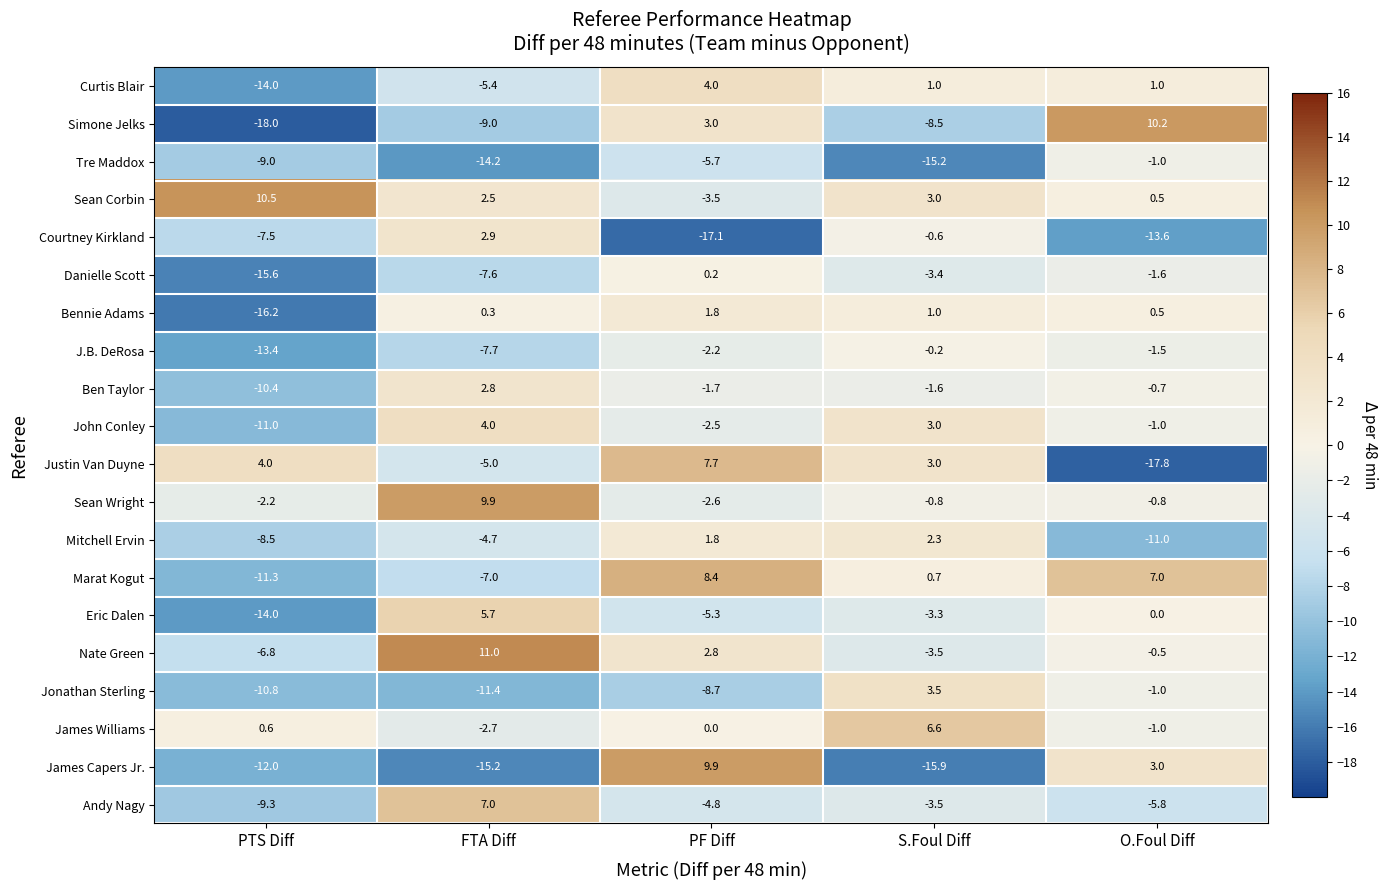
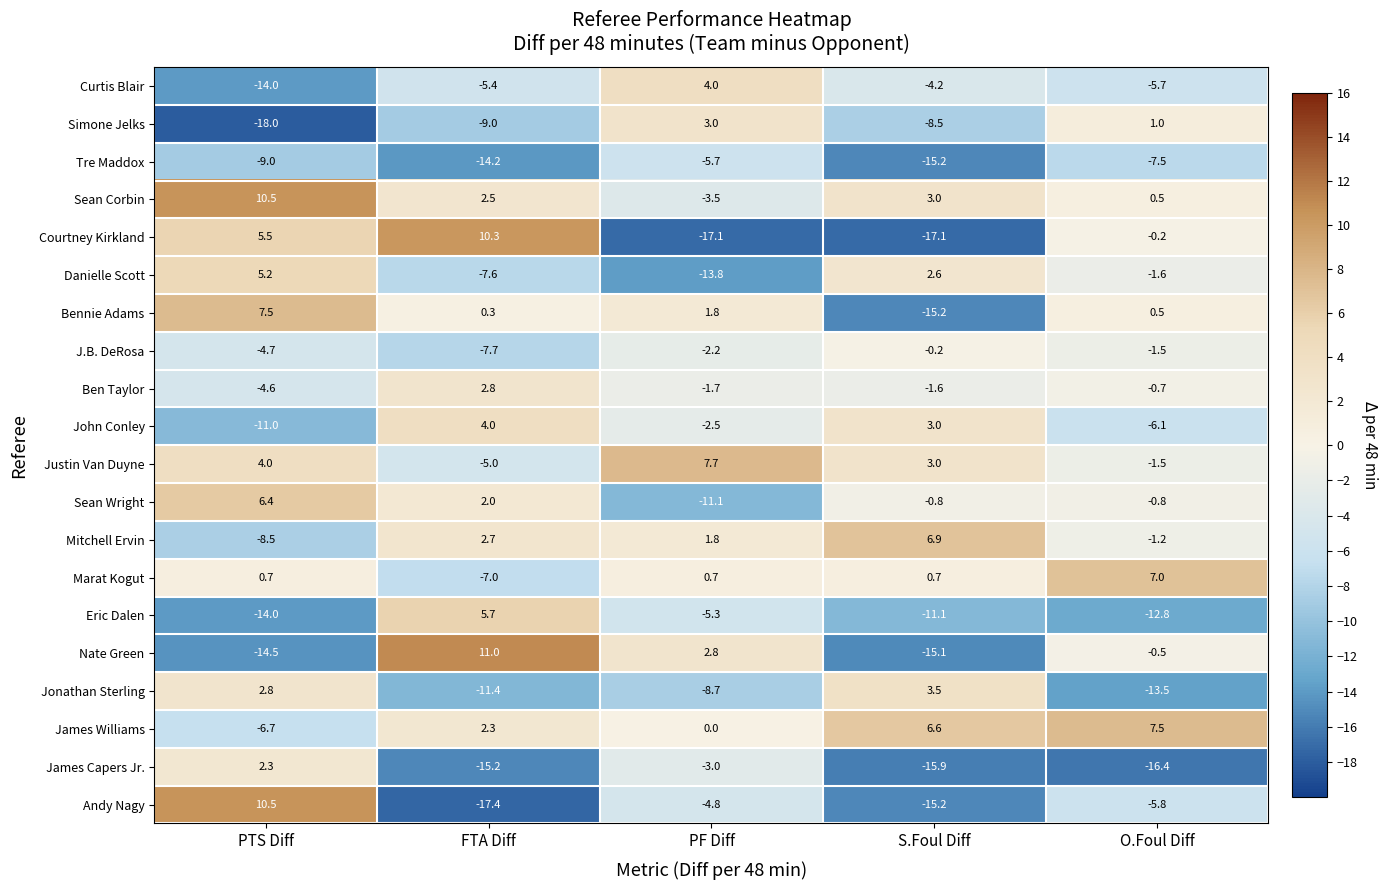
  {
    "Curtis Blair": {
      "PTS Diff": -14.0,
      "FTA Diff": -5.4,
      "PF Diff": 4.0,
-     "S.Foul Diff": 1.0,
-     "O.Foul Diff": 1.0
+     "S.Foul Diff": -4.2,
+     "O.Foul Diff": -5.7
    },
    "Simone Jelks": {
      "PTS Diff": -18.0,
      "FTA Diff": -9.0,
      "PF Diff": 3.0,
      "S.Foul Diff": -8.5,
-     "O.Foul Diff": 10.2
+     "O.Foul Diff": 1.0
    },
    "Tre Maddox": {
      "PTS Diff": -9.0,
      "FTA Diff": -14.2,
      "PF Diff": -5.7,
      "S.Foul Diff": -15.2,
-     "O.Foul Diff": -1.0
+     "O.Foul Diff": -7.5
    },
    "Sean Corbin": {
      "PTS Diff": 10.5,
      "FTA Diff": 2.5,
      "PF Diff": -3.5,
      "S.Foul Diff": 3.0,
      "O.Foul Diff": 0.5
    },
    "Courtney Kirkland": {
-     "PTS Diff": -7.5,
-     "FTA Diff": 2.9,
+     "PTS Diff": 5.5,
+     "FTA Diff": 10.3,
      "PF Diff": -17.1,
-     "S.Foul Diff": -0.6,
-     "O.Foul Diff": -13.6
+     "S.Foul Diff": -17.1,
+     "O.Foul Diff": -0.2
    },
    "Danielle Scott": {
-     "PTS Diff": -15.6,
+     "PTS Diff": 5.2,
      "FTA Diff": -7.6,
-     "PF Diff": 0.2,
-     "S.Foul Diff": -3.4,
+     "PF Diff": -13.8,
+     "S.Foul Diff": 2.6,
      "O.Foul Diff": -1.6
    },
    "Bennie Adams": {
-     "PTS Diff": -16.2,
+     "PTS Diff": 7.5,
      "FTA Diff": 0.3,
      "PF Diff": 1.8,
-     "S.Foul Diff": 1.0,
+     "S.Foul Diff": -15.2,
      "O.Foul Diff": 0.5
    },
    "J.B. DeRosa": {
-     "PTS Diff": -13.4,
+     "PTS Diff": -4.7,
      "FTA Diff": -7.7,
      "PF Diff": -2.2,
      "S.Foul Diff": -0.2,
      "O.Foul Diff": -1.5
    },
    "Ben Taylor": {
-     "PTS Diff": -10.4,
+     "PTS Diff": -4.6,
      "FTA Diff": 2.8,
      "PF Diff": -1.7,
      "S.Foul Diff": -1.6,
      "O.Foul Diff": -0.7
    },
    "John Conley": {
      "PTS Diff": -11.0,
      "FTA Diff": 4.0,
      "PF Diff": -2.5,
      "S.Foul Diff": 3.0,
-     "O.Foul Diff": -1.0
+     "O.Foul Diff": -6.1
    },
    "Justin Van Duyne": {
      "PTS Diff": 4.0,
      "FTA Diff": -5.0,
      "PF Diff": 7.7,
      "S.Foul Diff": 3.0,
-     "O.Foul Diff": -17.8
+     "O.Foul Diff": -1.5
    },
    "Sean Wright": {
-     "PTS Diff": -2.2,
-     "FTA Diff": 9.9,
-     "PF Diff": -2.6,
+     "PTS Diff": 6.4,
+     "FTA Diff": 2.0,
+     "PF Diff": -11.1,
      "S.Foul Diff": -0.8,
      "O.Foul Diff": -0.8
    },
    "Mitchell Ervin": {
      "PTS Diff": -8.5,
-     "FTA Diff": -4.7,
+     "FTA Diff": 2.7,
      "PF Diff": 1.8,
-     "S.Foul Diff": 2.3,
-     "O.Foul Diff": -11.0
+     "S.Foul Diff": 6.9,
+     "O.Foul Diff": -1.2
    },
    "Marat Kogut": {
-     "PTS Diff": -11.3,
+     "PTS Diff": 0.7,
      "FTA Diff": -7.0,
-     "PF Diff": 8.4,
+     "PF Diff": 0.7,
      "S.Foul Diff": 0.7,
      "O.Foul Diff": 7.0
    },
    "Eric Dalen": {
      "PTS Diff": -14.0,
      "FTA Diff": 5.7,
      "PF Diff": -5.3,
-     "S.Foul Diff": -3.3,
-     "O.Foul Diff": 0.0
+     "S.Foul Diff": -11.1,
+     "O.Foul Diff": -12.8
    },
    "Nate Green": {
-     "PTS Diff": -6.8,
+     "PTS Diff": -14.5,
      "FTA Diff": 11.0,
      "PF Diff": 2.8,
-     "S.Foul Diff": -3.5,
+     "S.Foul Diff": -15.1,
      "O.Foul Diff": -0.5
    },
    "Jonathan Sterling": {
-     "PTS Diff": -10.8,
+     "PTS Diff": 2.8,
      "FTA Diff": -11.4,
      "PF Diff": -8.7,
      "S.Foul Diff": 3.5,
-     "O.Foul Diff": -1.0
+     "O.Foul Diff": -13.5
    },
    "James Williams": {
-     "PTS Diff": 0.6,
-     "FTA Diff": -2.7,
+     "PTS Diff": -6.7,
+     "FTA Diff": 2.3,
      "PF Diff": 0.0,
      "S.Foul Diff": 6.6,
-     "O.Foul Diff": -1.0
+     "O.Foul Diff": 7.5
    },
    "James Capers Jr.": {
-     "PTS Diff": -12.0,
+     "PTS Diff": 2.3,
      "FTA Diff": -15.2,
-     "PF Diff": 9.9,
+     "PF Diff": -3.0,
      "S.Foul Diff": -15.9,
-     "O.Foul Diff": 3.0
+     "O.Foul Diff": -16.4
    },
    "Andy Nagy": {
-     "PTS Diff": -9.3,
-     "FTA Diff": 7.0,
+     "PTS Diff": 10.5,
+     "FTA Diff": -17.4,
      "PF Diff": -4.8,
-     "S.Foul Diff": -3.5,
+     "S.Foul Diff": -15.2,
      "O.Foul Diff": -5.8
    }
  }
